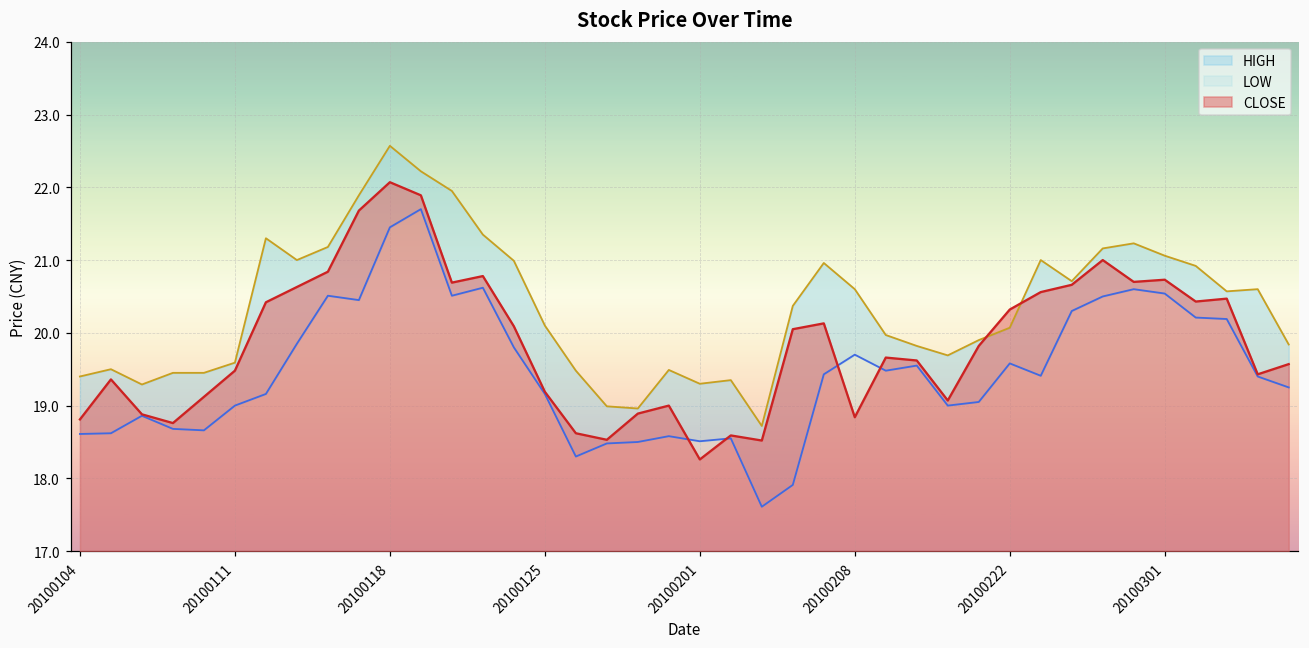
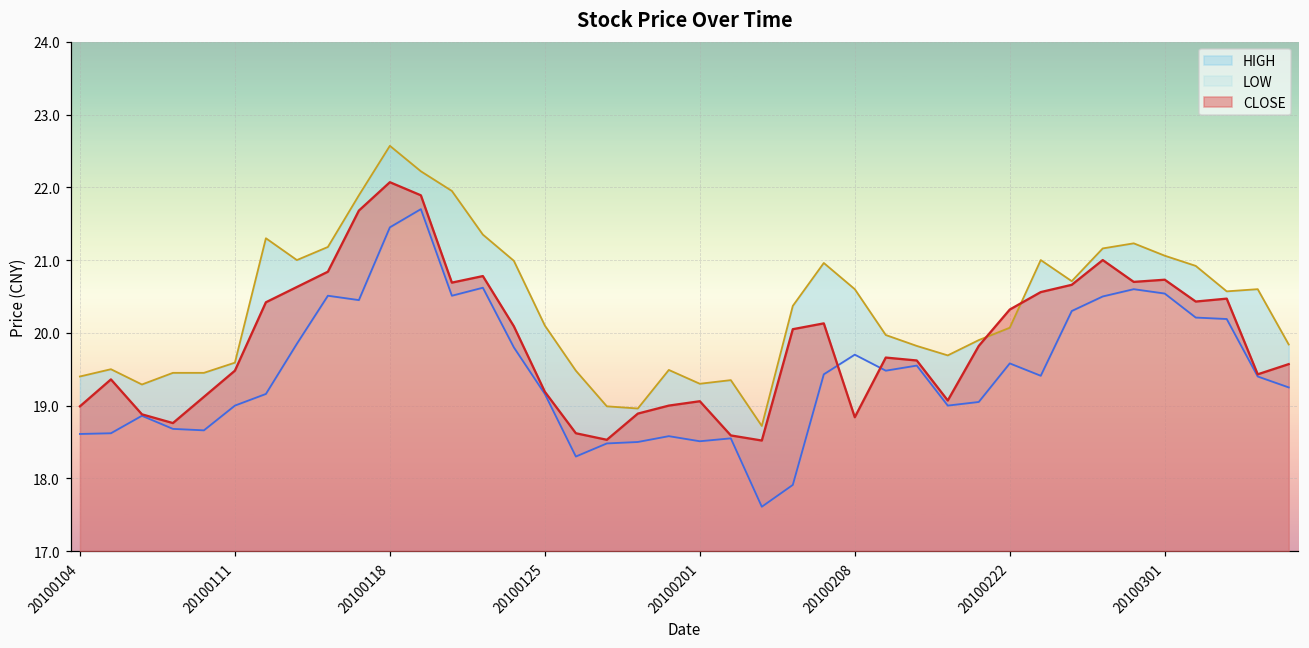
  {
    "CLOSE": {
-     "20100104": 18.8,
+     "20100104": 19.0,
      "20100111": 19.5,
      "20100118": 22.1,
-     "20100201": 18.3,
+     "20100201": 19.1,
      "20100208": 18.8,
      "20100222": 20.3,
      "20100301": 20.7
    }
  }
